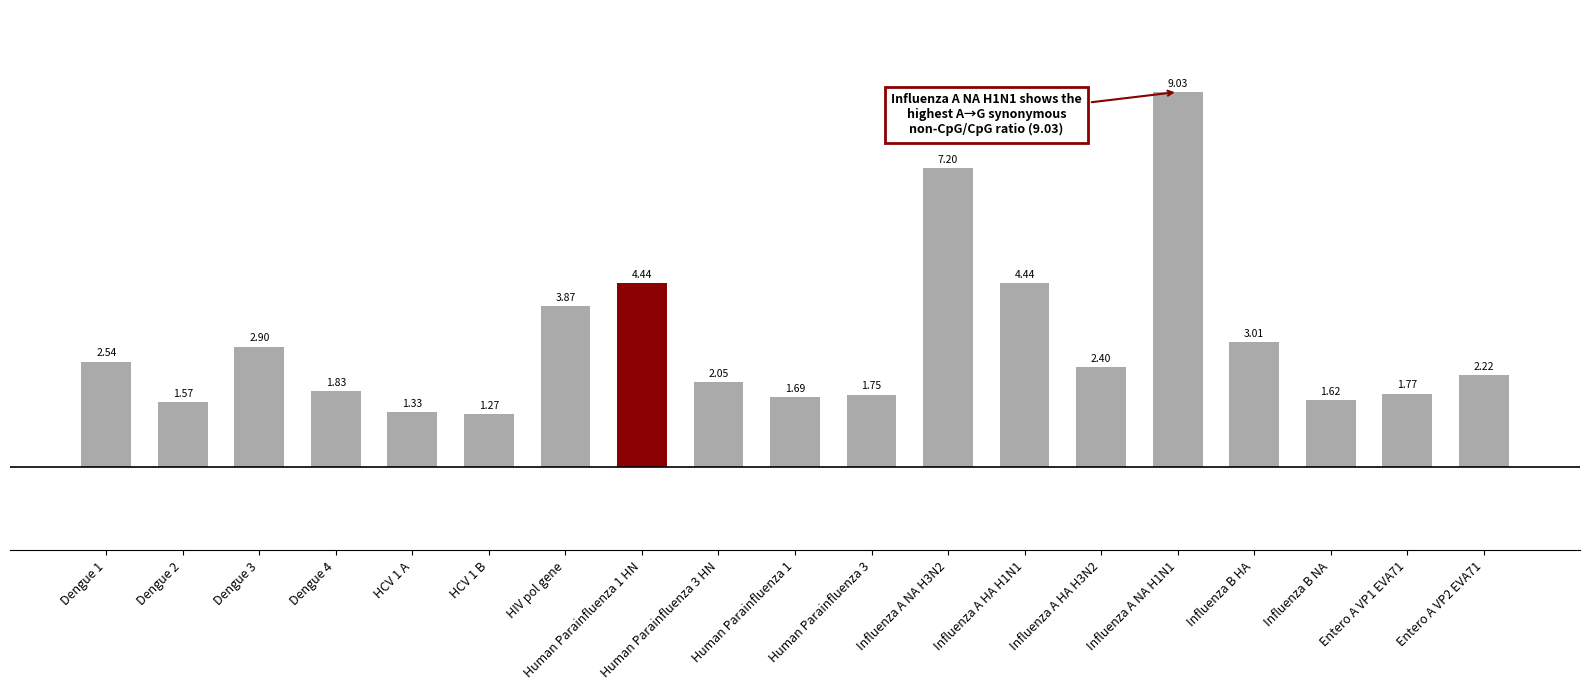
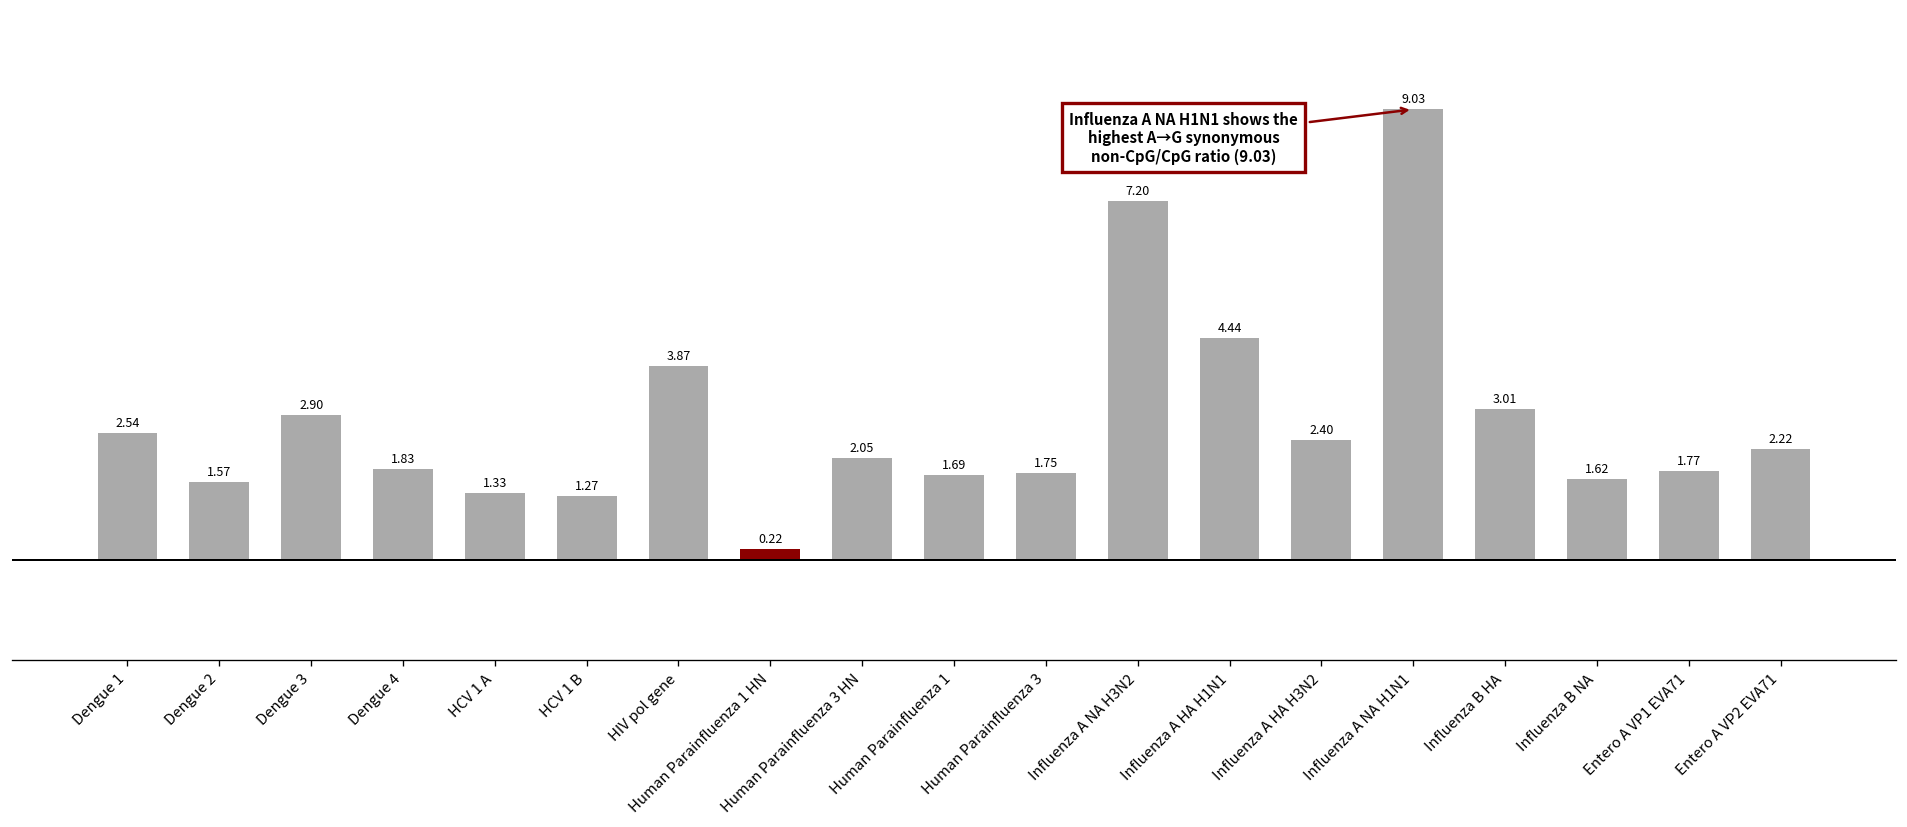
  {
    "Dengue 1": 2.54,
    "Dengue 2": 1.57,
    "Dengue 3": 2.90,
    "Dengue 4": 1.83,
    "HCV 1 A": 1.33,
    "HCV 1 B": 1.27,
    "HIV pol gene": 3.87,
-   "Human Parainfluenza 1 HN": 4.44,
+   "Human Parainfluenza 1 HN": 0.22,
    "Human Parainfluenza 3 HN": 2.05,
    "Human Parainfluenza 1": 1.69,
    "Human Parainfluenza 3": 1.75,
    "Influenza A NA H3N2": 7.20,
    "Influenza A HA H1N1": 4.44,
    "Influenza A HA H3N2": 2.40,
    "Influenza A NA H1N1": 9.03,
    "Influenza B HA": 3.01,
    "Influenza B NA": 1.62,
    "Entero A VP1 EVA71": 1.77,
    "Entero A VP2 EVA71": 2.22
  }
